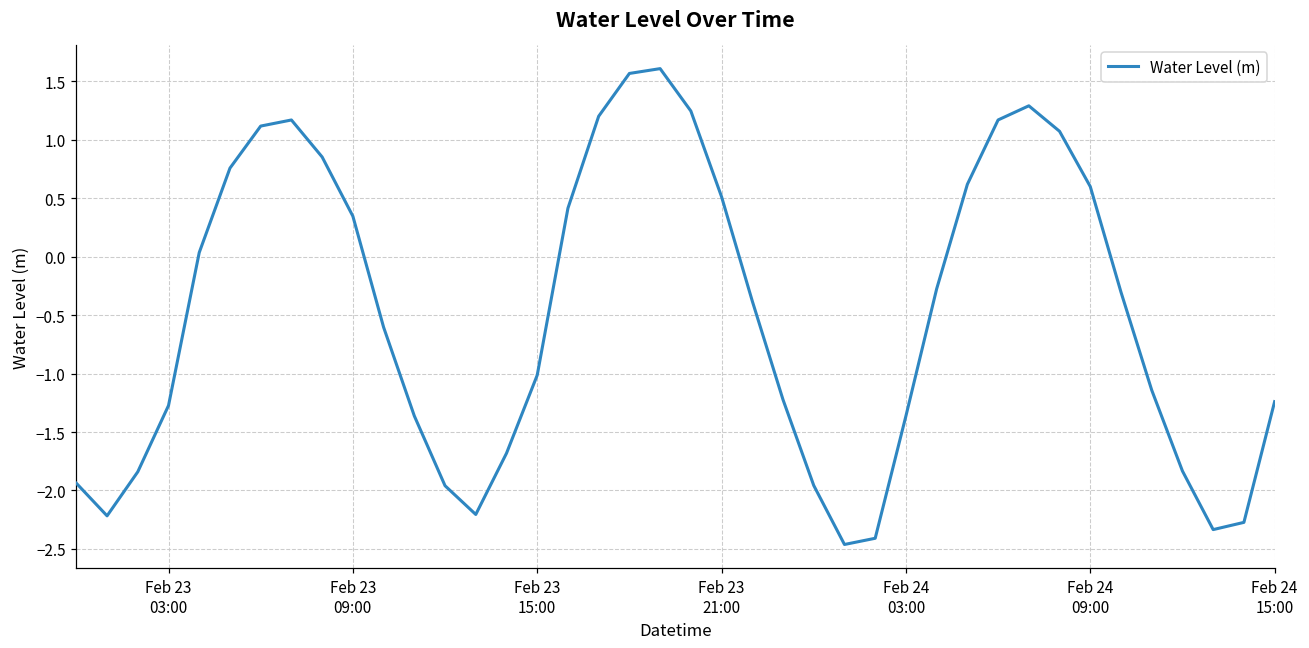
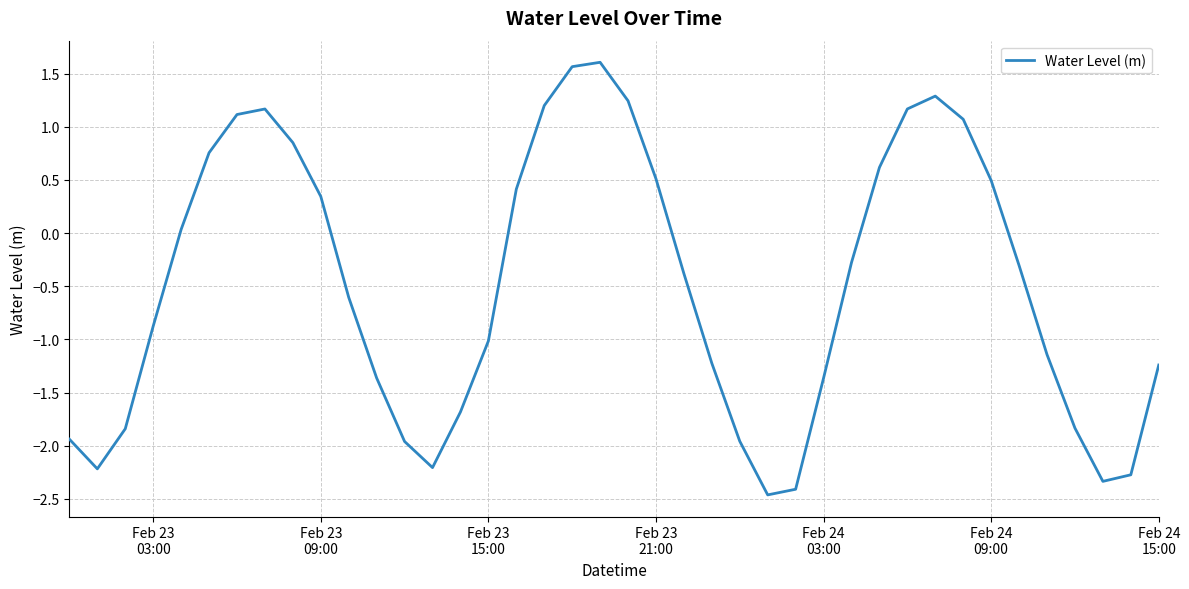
  {
-   "Feb 23 03:00": -1.27,
+   "Feb 23 03:00": -0.87,
    "Feb 23 09:00": 0.34,
    "Feb 23 15:00": -1.01,
    "Feb 23 21:00": 0.51,
    "Feb 24 03:00": -1.36,
-   "Feb 24 09:00": 0.60,
+   "Feb 24 09:00": 0.50,
    "Feb 24 15:00": -1.24
  }
